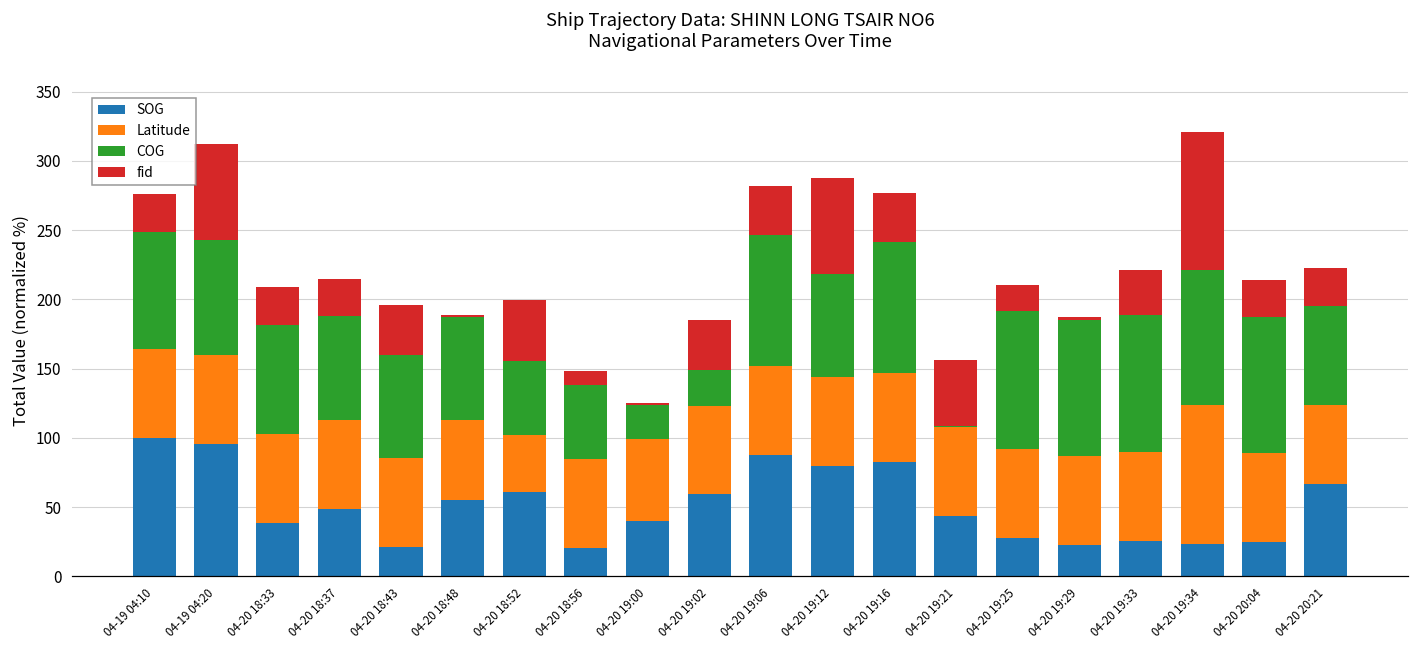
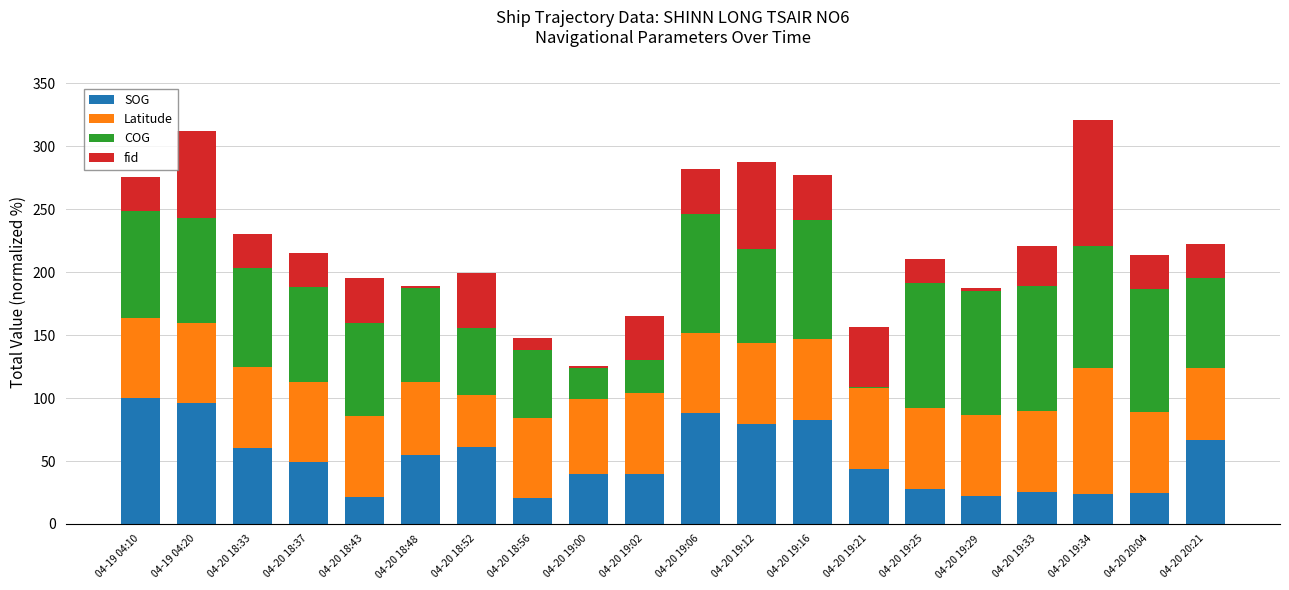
  {
    "SOG": {
      "04-19 04:10": 100,
      "04-19 04:20": 96,
-     "04-20 18:33": 39,
+     "04-20 18:33": 60,
      "04-20 18:37": 49,
      "04-20 18:43": 21,
      "04-20 18:48": 55,
      "04-20 18:52": 61,
      "04-20 18:56": 20,
      "04-20 19:00": 40,
-     "04-20 19:02": 59,
+     "04-20 19:02": 40,
      "04-20 19:06": 88,
      "04-20 19:12": 80,
      "04-20 19:16": 83,
      "04-20 19:21": 44,
      "04-20 19:25": 28,
      "04-20 19:29": 22,
      "04-20 19:33": 26,
      "04-20 19:34": 23,
      "04-20 20:04": 24,
      "04-20 20:21": 66
    },
    "Latitude": {
      "04-19 04:10": 64,
      "04-19 04:20": 64,
      "04-20 18:33": 64,
      "04-20 18:37": 64,
      "04-20 18:43": 64,
      "04-20 18:48": 58,
      "04-20 18:52": 41,
      "04-20 18:56": 64,
      "04-20 19:00": 59,
      "04-20 19:02": 64,
      "04-20 19:06": 64,
      "04-20 19:12": 64,
      "04-20 19:16": 64,
      "04-20 19:21": 64,
      "04-20 19:25": 64,
      "04-20 19:29": 64,
      "04-20 19:33": 64,
      "04-20 19:34": 100,
      "04-20 20:04": 64,
      "04-20 20:21": 57
    },
    "COG": {
      "04-19 04:10": 85,
      "04-19 04:20": 83,
      "04-20 18:33": 79,
      "04-20 18:37": 75,
      "04-20 18:43": 74,
      "04-20 18:48": 74,
      "04-20 18:52": 53,
      "04-20 18:56": 54,
      "04-20 19:00": 25,
      "04-20 19:02": 26,
      "04-20 19:06": 94,
      "04-20 19:12": 74,
      "04-20 19:16": 95,
      "04-20 19:25": 100,
      "04-20 19:29": 99,
      "04-20 19:33": 99,
      "04-20 19:34": 97,
      "04-20 20:04": 98,
      "04-20 20:21": 71
    },
    "fid": {
      "04-19 04:10": 27,
      "04-19 04:20": 69,
      "04-20 18:33": 27,
      "04-20 18:37": 27,
      "04-20 18:43": 36,
      "04-20 18:52": 44,
      "04-20 18:56": 10,
      "04-20 19:02": 35,
      "04-20 19:06": 35,
      "04-20 19:12": 69,
      "04-20 19:16": 35,
      "04-20 19:21": 48,
      "04-20 19:25": 19,
      "04-20 19:33": 32,
      "04-20 19:34": 100,
      "04-20 20:04": 27,
      "04-20 20:21": 27
    }
  }
